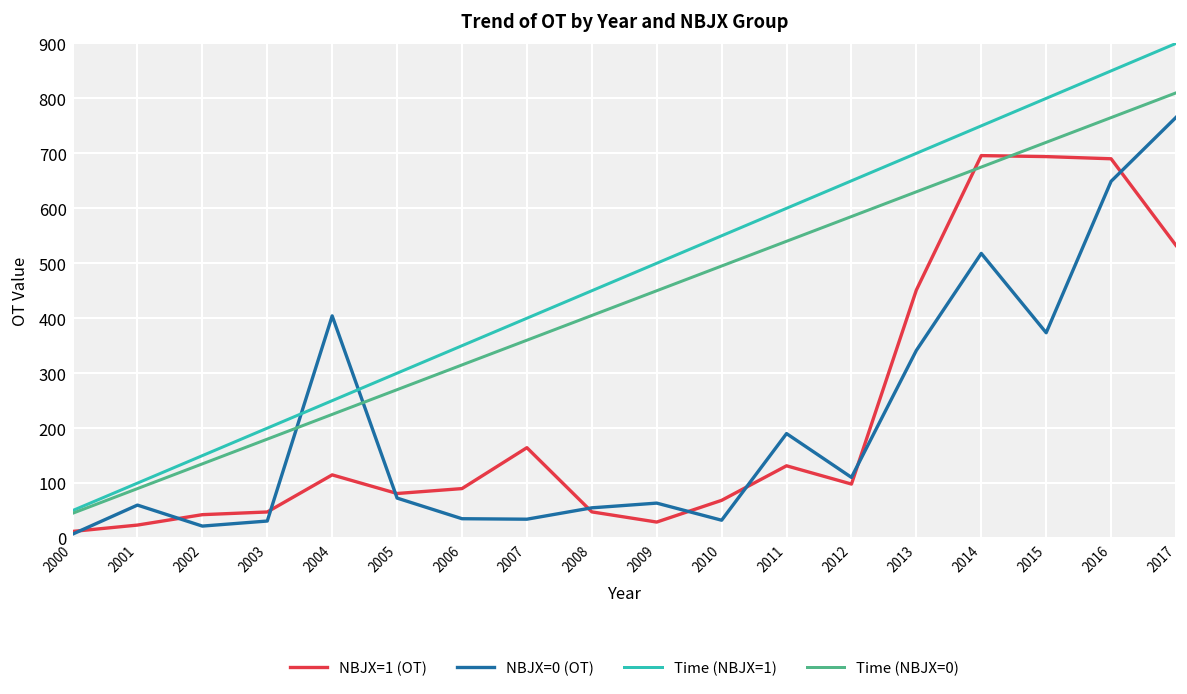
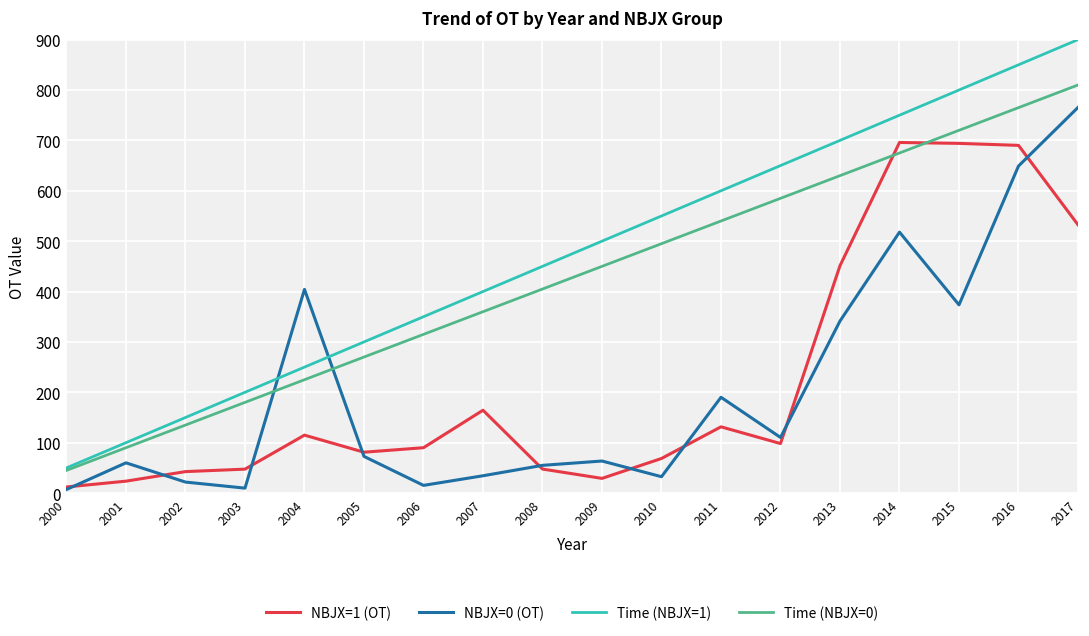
  {
    "NBJX=1 (OT)": {
      "2001": 20,
      "2002": 40,
      "2003": 50,
      "2004": 110,
      "2005": 80,
      "2006": 90,
      "2007": 160,
      "2008": 50,
      "2009": 30,
      "2010": 70,
      "2011": 130,
      "2012": 100,
      "2013": 450,
      "2014": 700,
      "2015": 690,
      "2016": 690,
      "2017": 530
    },
    "NBJX=0 (OT)": {
      "2001": 60,
      "2002": 20,
-     "2003": 30,
+     "2003": 10,
      "2004": 400,
      "2005": 70,
-     "2006": 40,
+     "2006": 20,
      "2007": 30,
      "2008": 60,
      "2009": 60,
      "2010": 30,
      "2011": 190,
      "2012": 110,
      "2013": 340,
      "2014": 520,
      "2015": 370,
      "2016": 650,
      "2017": 770
    }
  }
